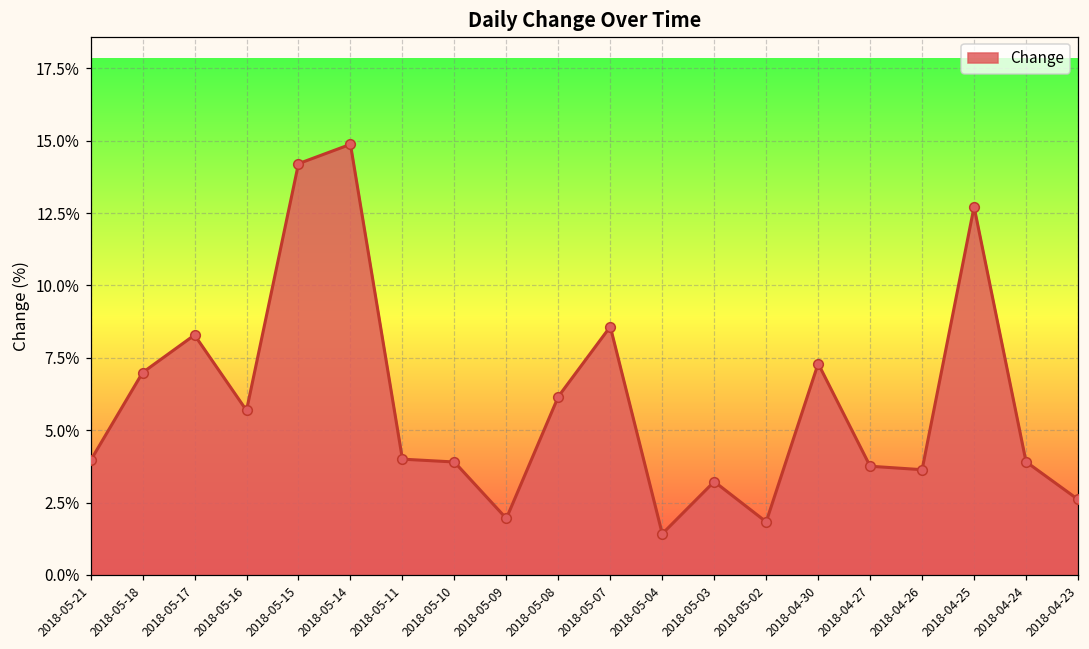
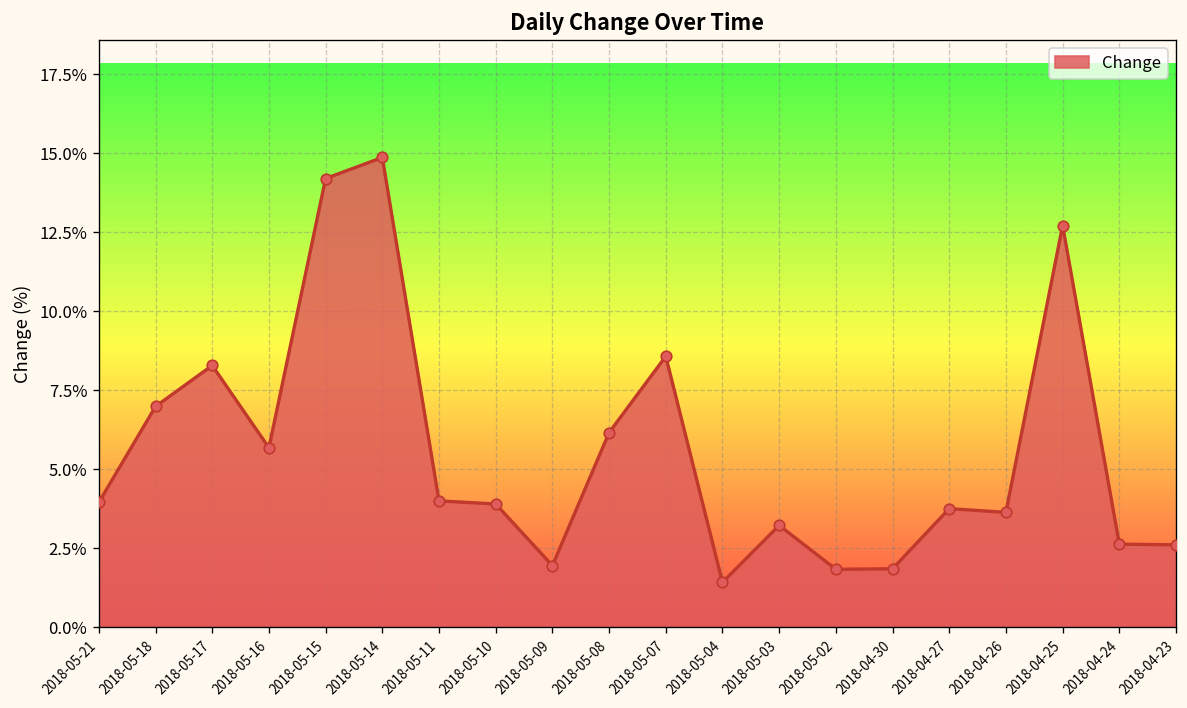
  {
    "2018-05-21": "4.0%",
    "2018-05-18": "7.0%",
    "2018-05-17": "8.3%",
    "2018-05-16": "5.7%",
    "2018-05-15": "14.2%",
    "2018-05-14": "14.9%",
    "2018-05-11": "4.0%",
    "2018-05-10": "3.9%",
    "2018-05-09": "2.0%",
    "2018-05-08": "6.2%",
    "2018-05-07": "8.6%",
    "2018-05-04": "1.4%",
    "2018-05-03": "3.2%",
    "2018-05-02": "1.8%",
-   "2018-04-30": "7.3%",
+   "2018-04-30": "1.9%",
    "2018-04-27": "3.8%",
    "2018-04-26": "3.6%",
    "2018-04-25": "12.7%",
-   "2018-04-24": "3.9%",
+   "2018-04-24": "2.6%",
    "2018-04-23": "2.6%"
  }
